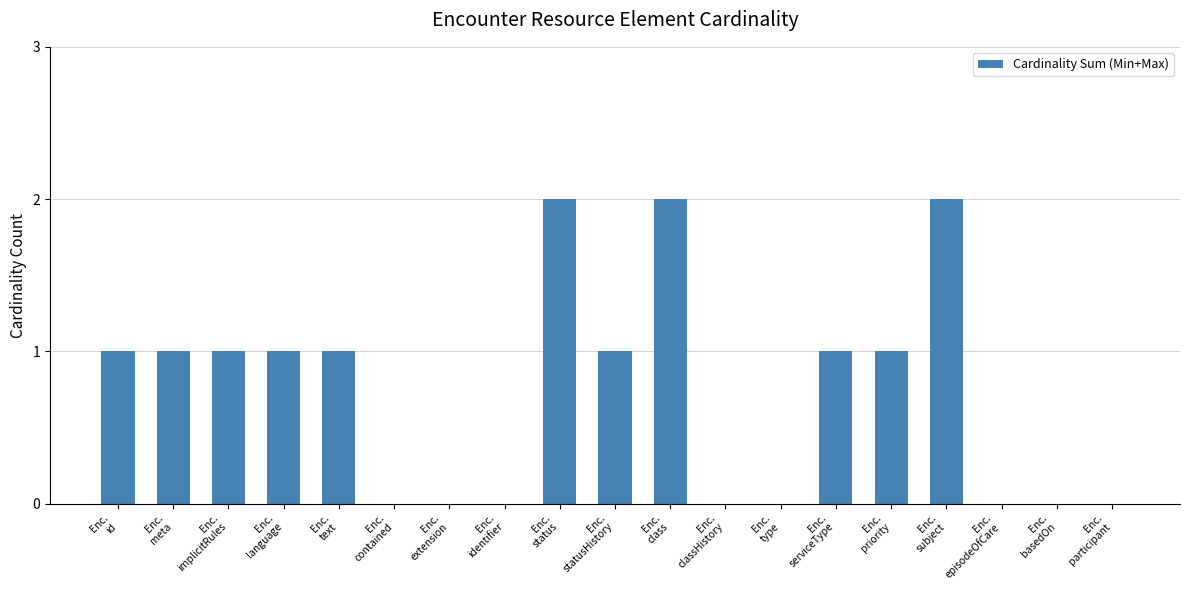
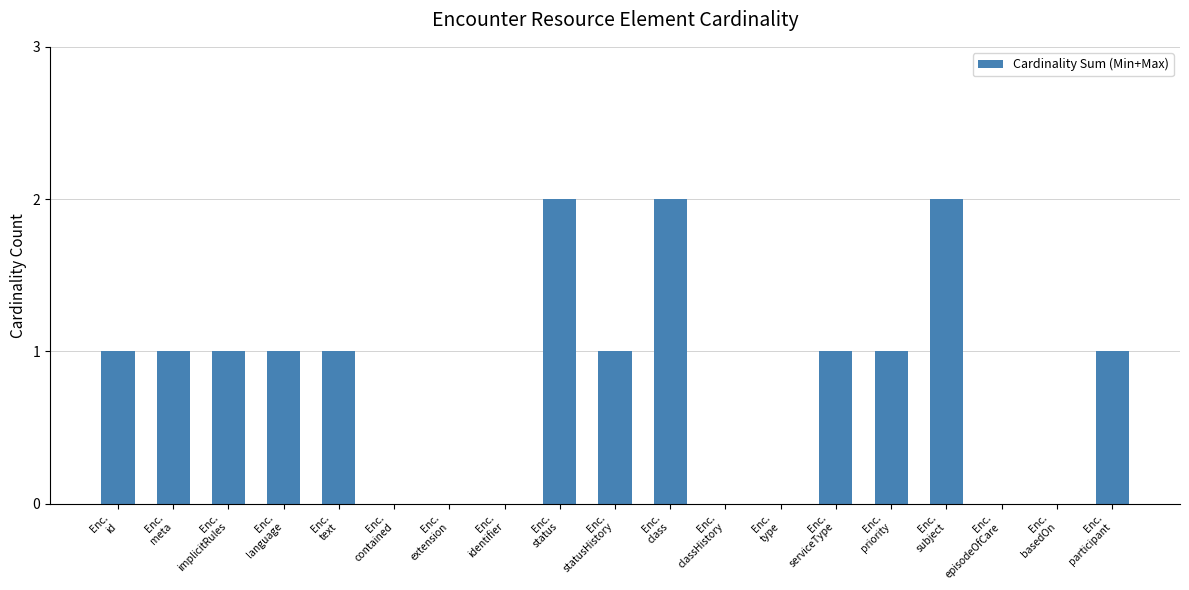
  {
    "Enc. id": 1,
    "Enc. meta": 1,
    "Enc. implicitRules": 1,
    "Enc. language": 1,
    "Enc. text": 1,
    "Enc. contained": 0,
    "Enc. extension": 0,
    "Enc. identifier": 0,
    "Enc. status": 2,
    "Enc. statusHistory": 1,
    "Enc. class": 2,
    "Enc. classHistory": 0,
    "Enc. type": 0,
    "Enc. serviceType": 1,
    "Enc. priority": 1,
    "Enc. subject": 2,
    "Enc. episodeOfCare": 0,
    "Enc. basedOn": 0,
-   "Enc. participant": 0
+   "Enc. participant": 1
  }
